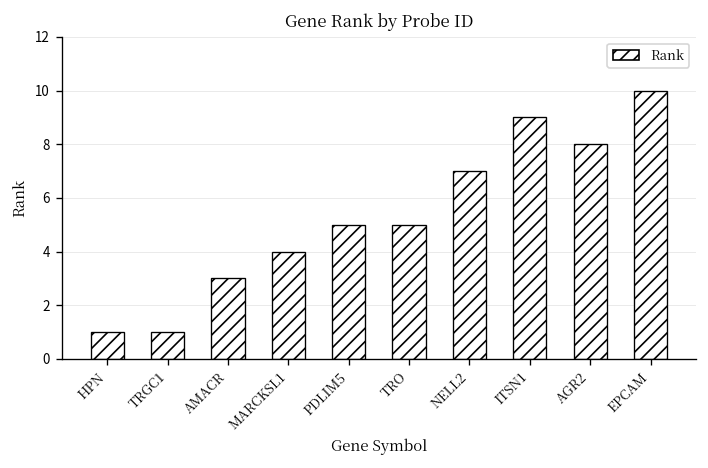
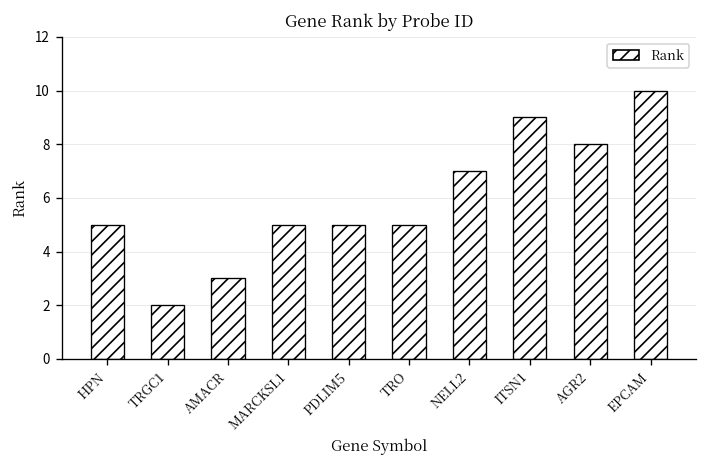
  {
-   "HPN": 1,
-   "TRGC1": 1,
+   "HPN": 5,
+   "TRGC1": 2,
    "AMACR": 3,
-   "MARCKSL1": 4,
+   "MARCKSL1": 5,
    "PDLIM5": 5,
    "TRO": 5,
    "NELL2": 7,
    "ITSN1": 9,
    "AGR2": 8,
    "EPCAM": 10
  }
